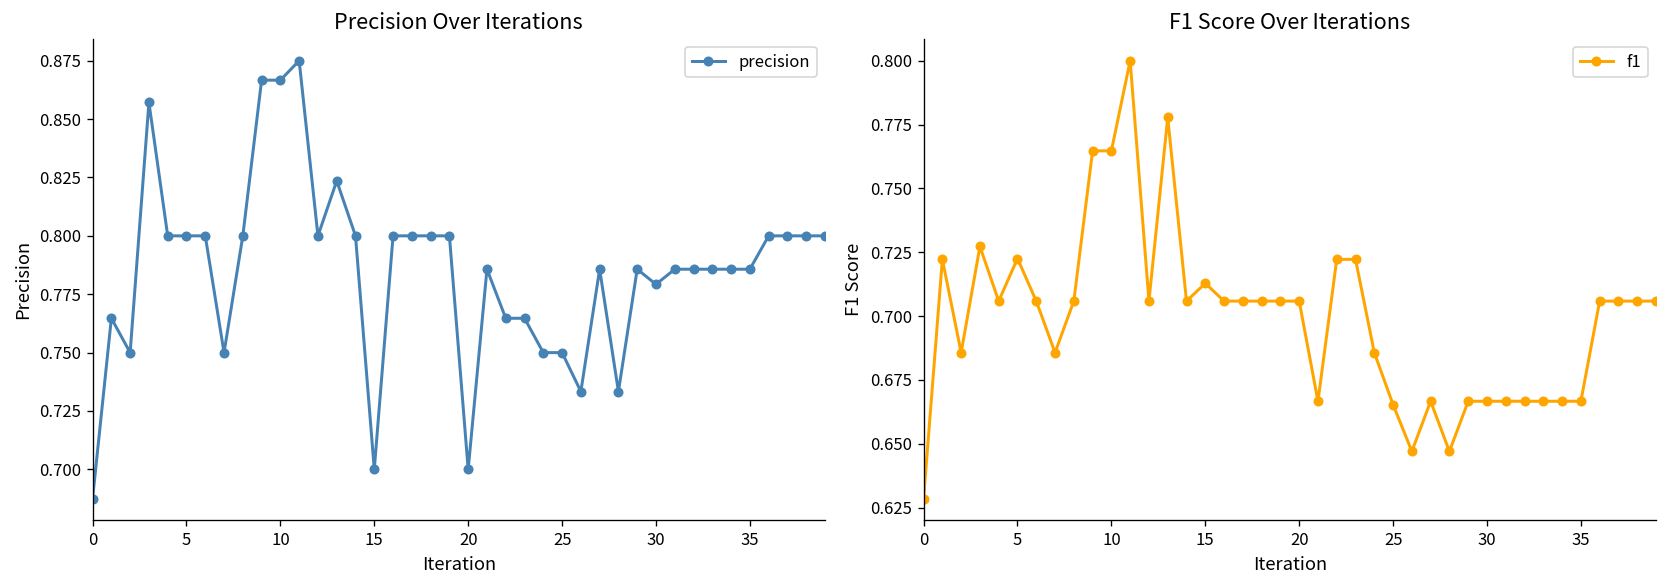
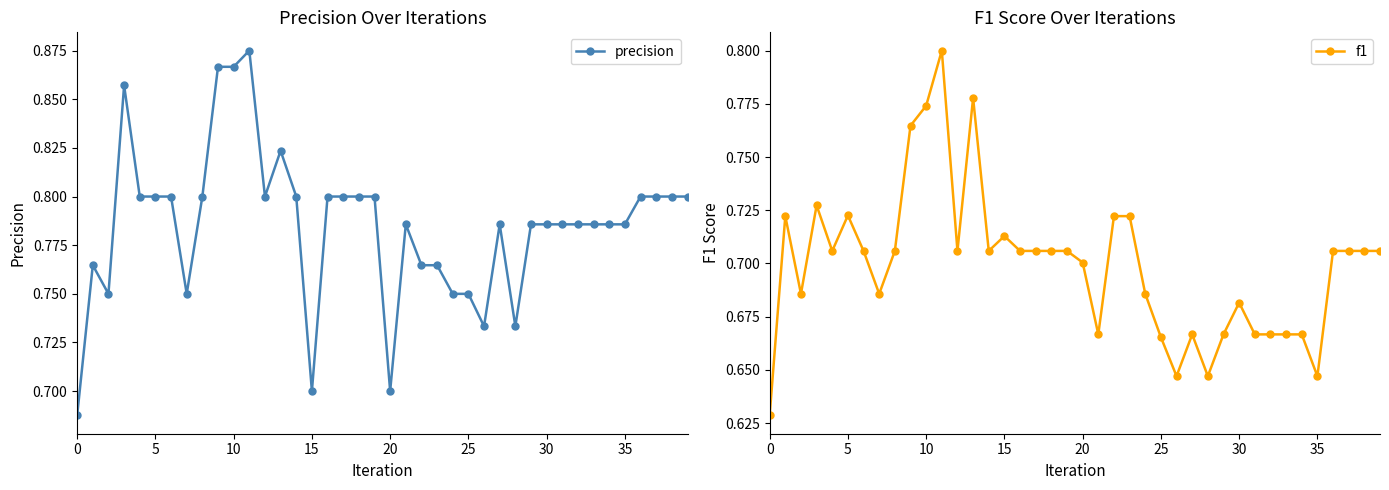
  {
    "Precision Over Iterations": {
      "0": 0.688,
      "5": 0.800,
      "10": 0.867,
      "15": 0.700,
      "20": 0.700,
      "25": 0.750,
-     "30": 0.779,
+     "30": 0.786,
      "35": 0.786
    },
    "F1 Score Over Iterations": {
      "0": 0.629,
      "5": 0.723,
-     "10": 0.765,
+     "10": 0.774,
      "15": 0.713,
-     "20": 0.706,
+     "20": 0.700,
      "25": 0.665,
-     "30": 0.667,
-     "35": 0.667
+     "30": 0.682,
+     "35": 0.647
    }
  }
